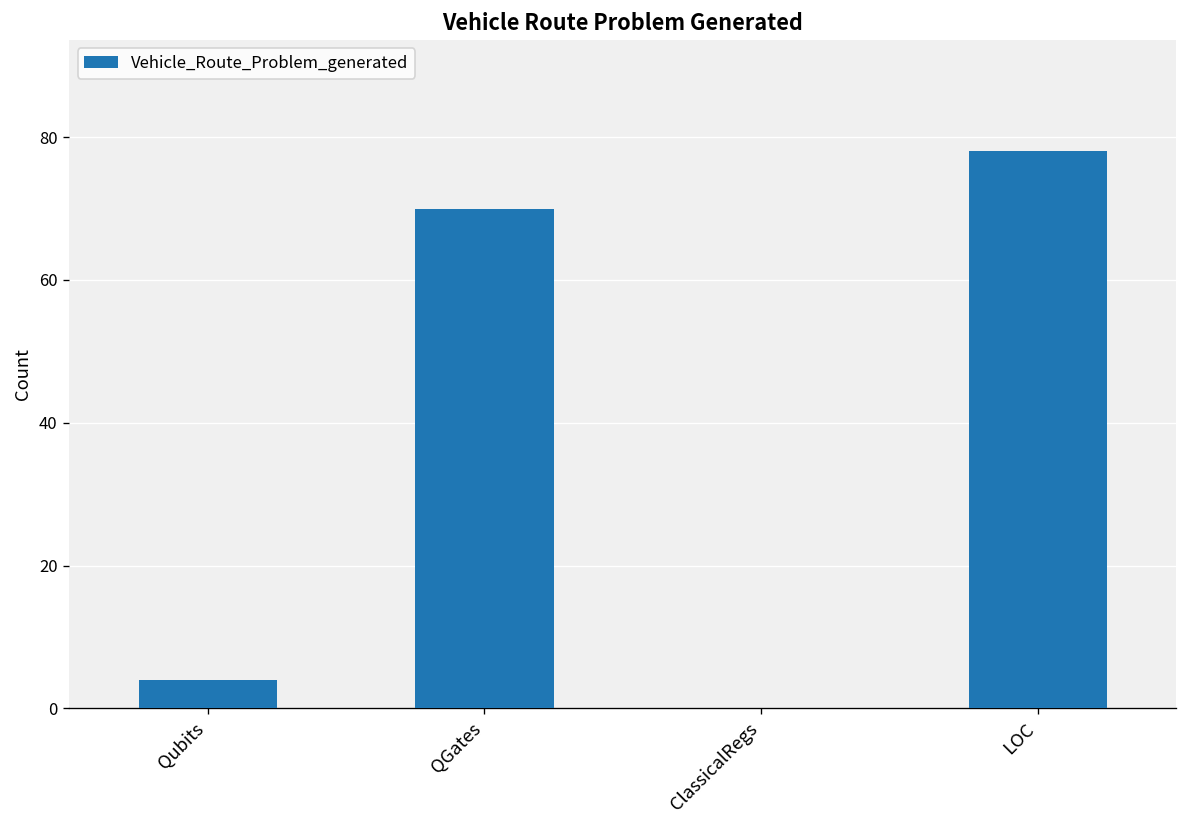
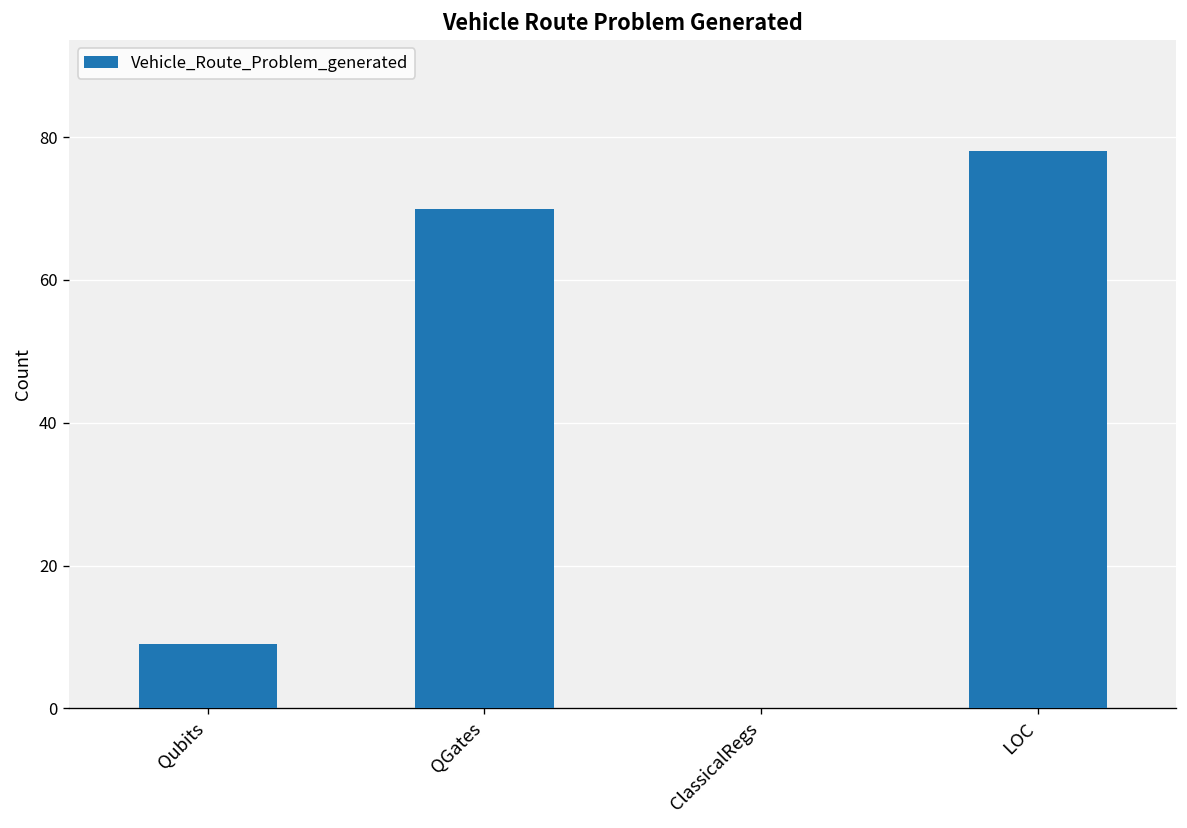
  {
-   "Qubits": 4,
+   "Qubits": 9,
    "QGates": 70,
    "ClassicalRegs": 0,
    "LOC": 78
  }
